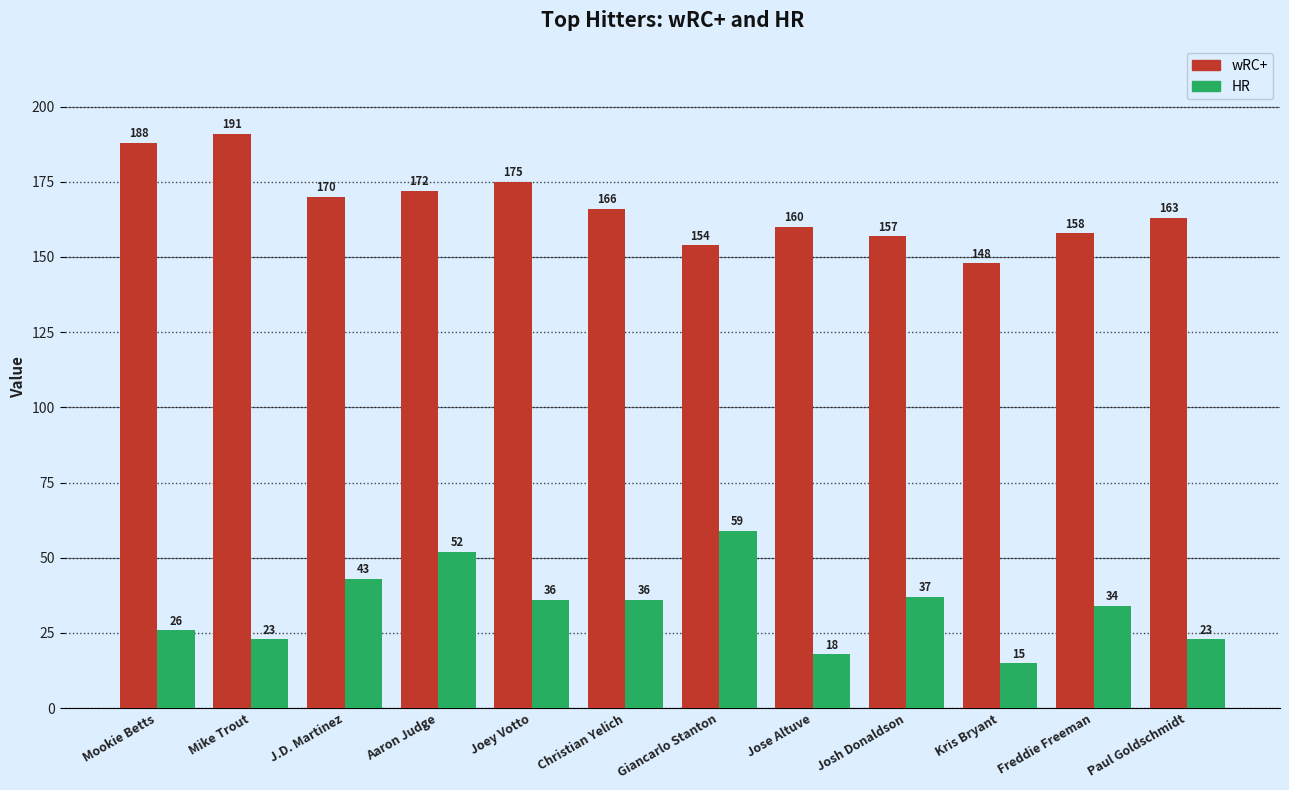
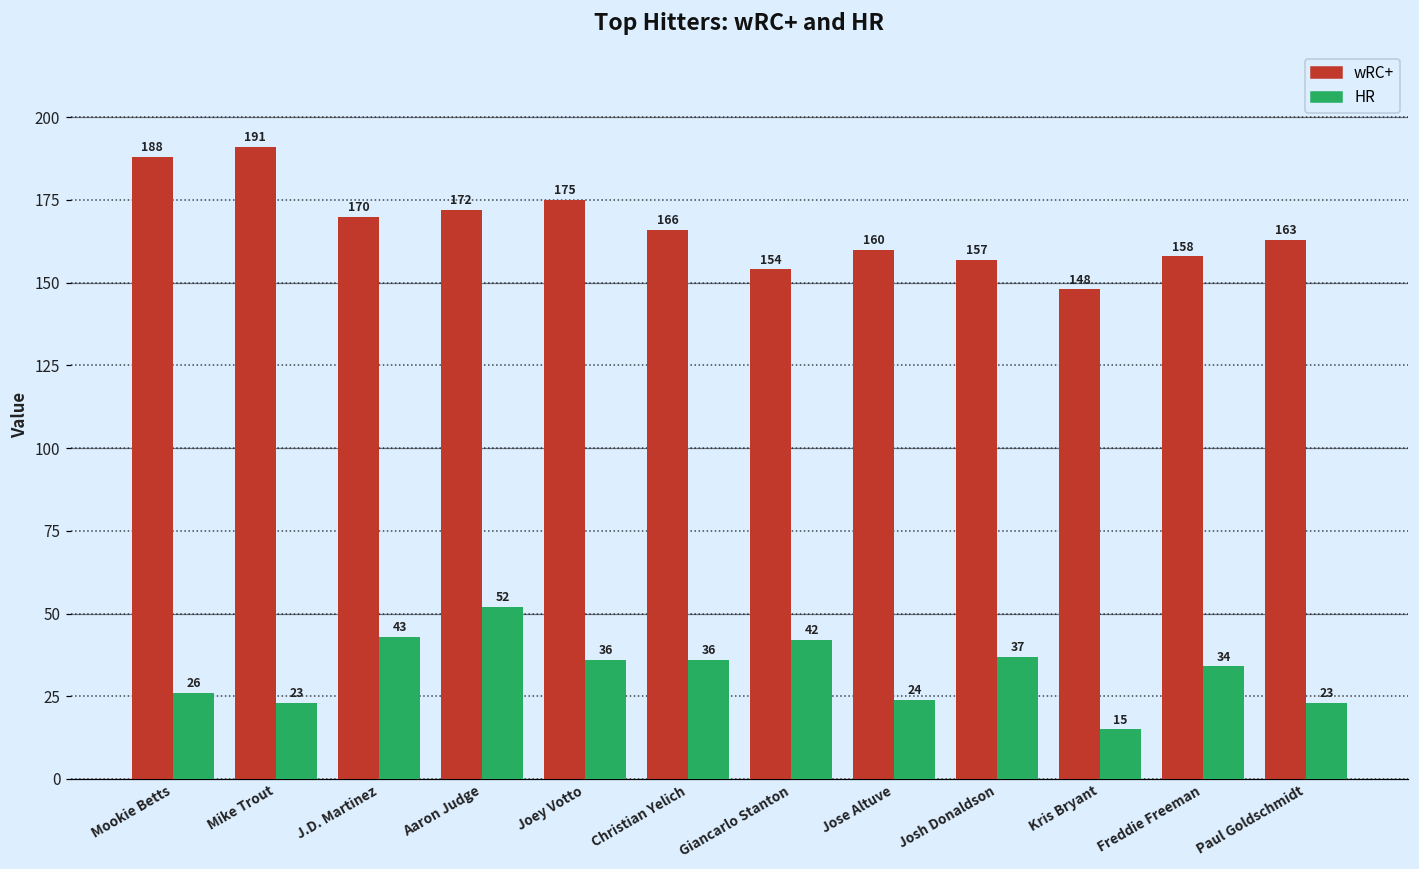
  {
    "wRC+": {
      "Mookie Betts": 188,
      "Mike Trout": 191,
      "J.D. Martinez": 170,
      "Aaron Judge": 172,
      "Joey Votto": 175,
      "Christian Yelich": 166,
      "Giancarlo Stanton": 154,
      "Jose Altuve": 160,
      "Josh Donaldson": 157,
      "Kris Bryant": 148,
      "Freddie Freeman": 158,
      "Paul Goldschmidt": 163
    },
    "HR": {
      "Mookie Betts": 26,
      "Mike Trout": 23,
      "J.D. Martinez": 43,
      "Aaron Judge": 52,
      "Joey Votto": 36,
      "Christian Yelich": 36,
-     "Giancarlo Stanton": 59,
-     "Jose Altuve": 18,
+     "Giancarlo Stanton": 42,
+     "Jose Altuve": 24,
      "Josh Donaldson": 37,
      "Kris Bryant": 15,
      "Freddie Freeman": 34,
      "Paul Goldschmidt": 23
    }
  }
